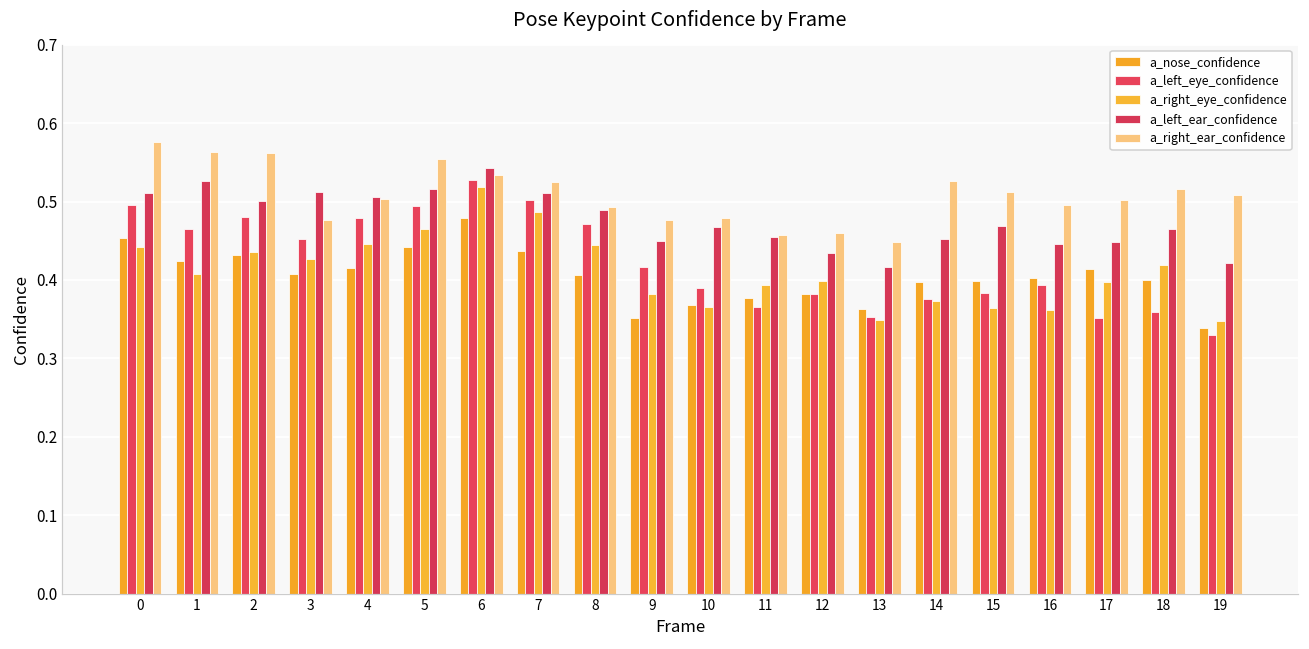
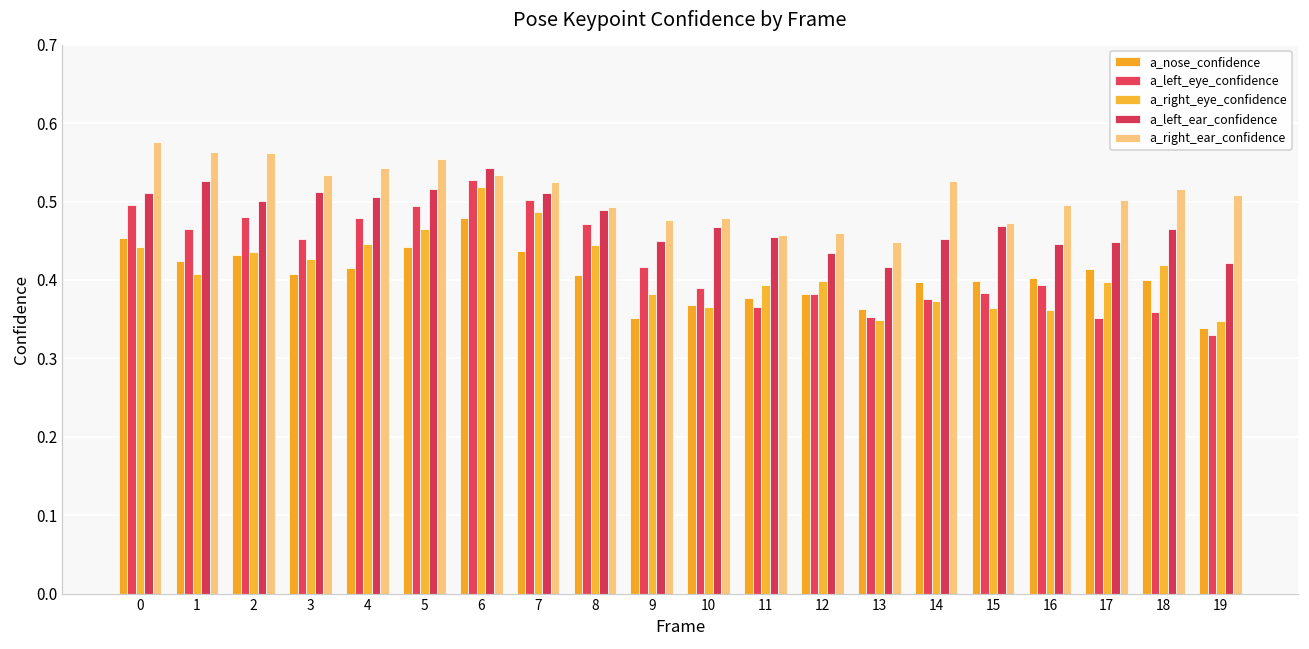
  {
    "a_right_ear_confidence": {
      "0": 0.58,
      "1": 0.56,
      "2": 0.56,
-     "3": 0.48,
-     "4": 0.50,
+     "3": 0.53,
+     "4": 0.54,
      "5": 0.55,
      "6": 0.53,
      "7": 0.52,
      "8": 0.49,
      "9": 0.48,
      "10": 0.48,
      "11": 0.46,
      "12": 0.46,
      "13": 0.45,
      "14": 0.53,
-     "15": 0.51,
+     "15": 0.47,
      "16": 0.50,
      "17": 0.50,
      "18": 0.52,
      "19": 0.51
    }
  }
